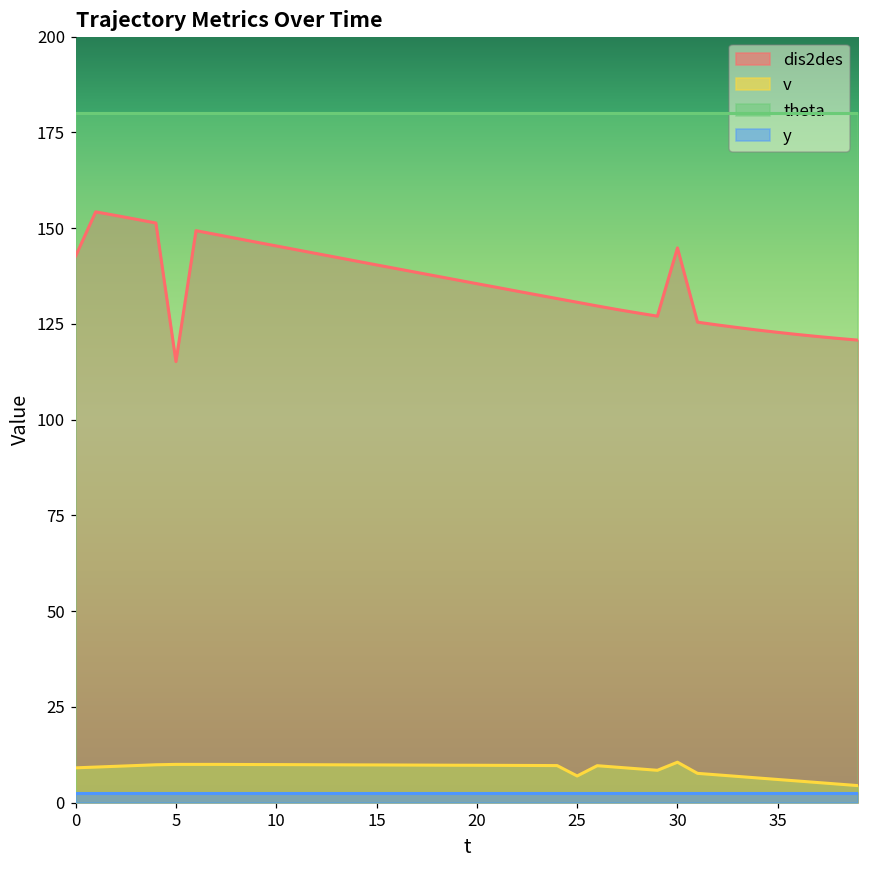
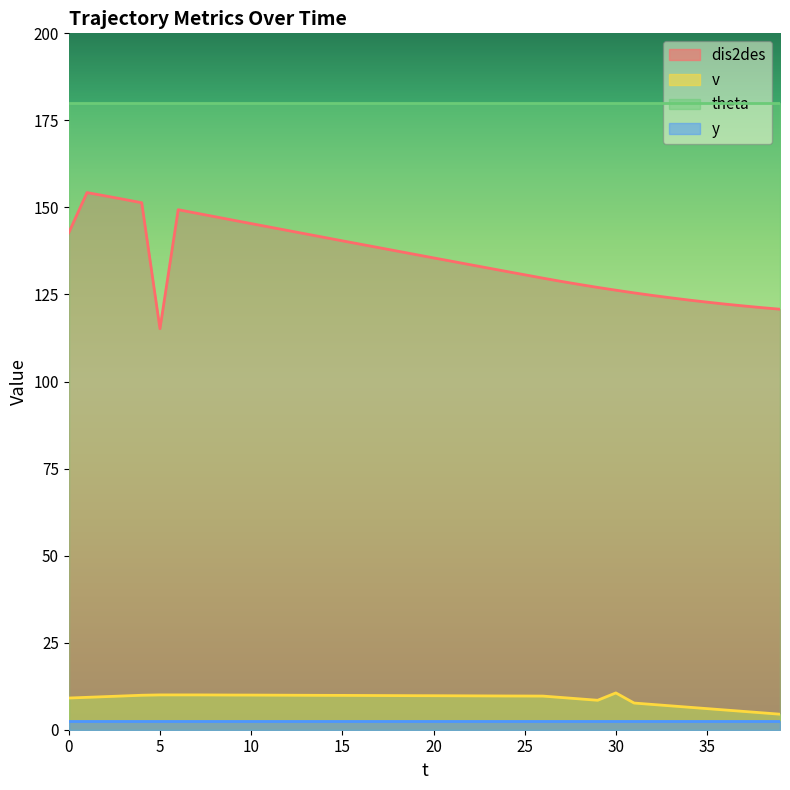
  {
    "dis2des": {
      "0": 143,
      "5": 115,
      "10": 145,
      "15": 140,
      "20": 136,
      "25": 131,
-     "30": 145,
+     "30": 126,
      "35": 123
    },
    "v": {
      "0": 9,
      "5": 10,
      "10": 10,
      "15": 10,
      "20": 10,
-     "25": 7,
+     "25": 10,
      "30": 11,
      "35": 6
    },
    "theta": {
      "0": 180,
      "5": 180,
      "10": 180,
      "15": 180,
      "20": 180,
      "25": 180,
      "30": 180
    },
    "y": {
      "0": 3,
      "5": 3,
      "10": 3,
      "15": 3,
      "20": 3,
      "25": 3,
      "30": 3,
      "35": 3
    }
  }
